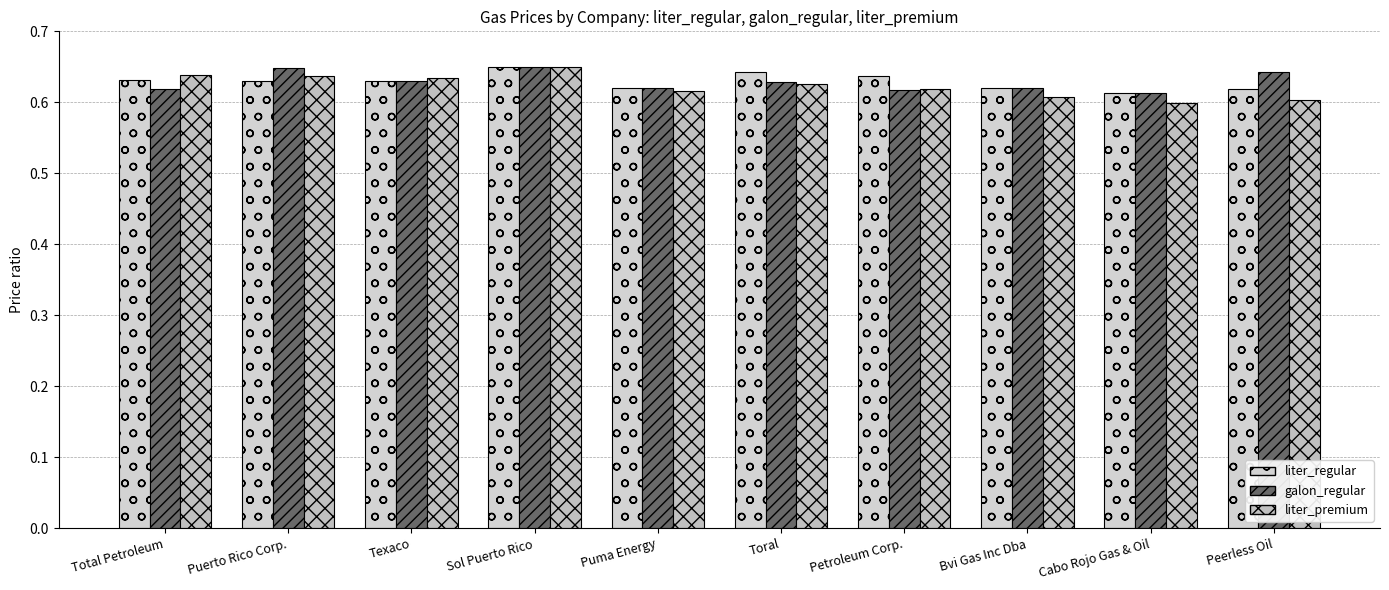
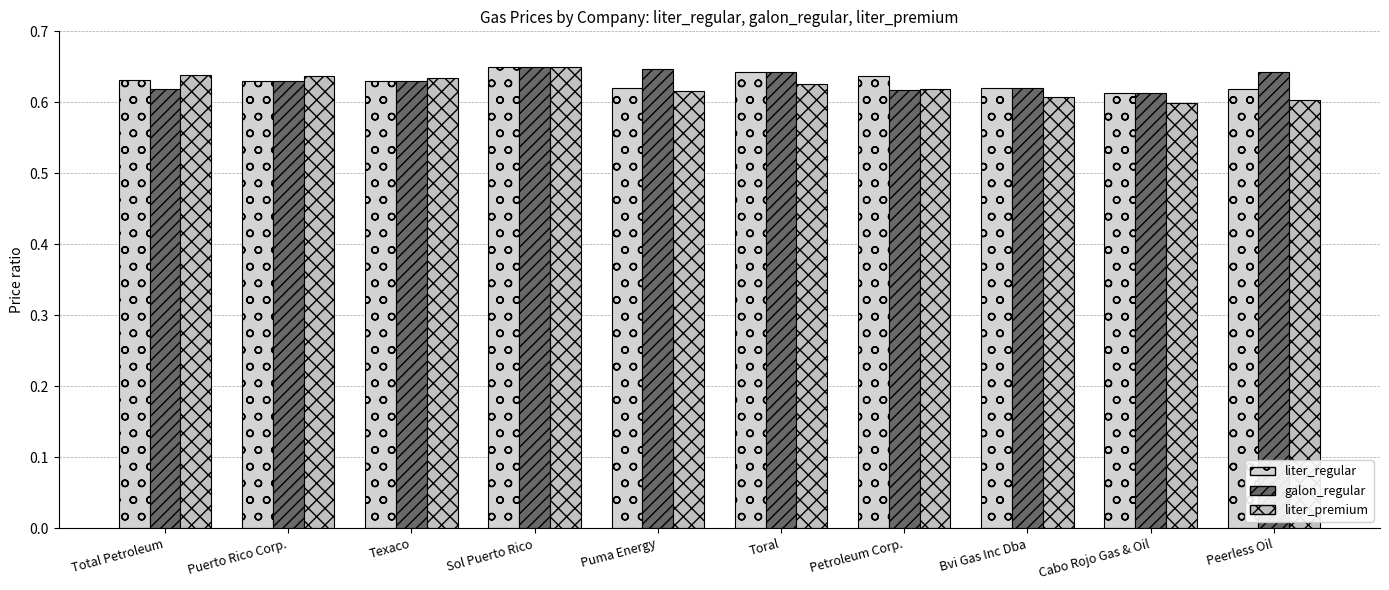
  {
    "galon_regular": {
      "Total Petroleum": 0.62,
-     "Puerto Rico Corp.": 0.65,
+     "Puerto Rico Corp.": 0.63,
      "Texaco": 0.63,
      "Sol Puerto Rico": 0.65,
-     "Puma Energy": 0.62,
-     "Toral": 0.63,
+     "Puma Energy": 0.65,
+     "Toral": 0.64,
      "Petroleum Corp.": 0.62,
      "Bvi Gas Inc Dba": 0.62,
      "Cabo Rojo Gas & Oil": 0.61,
      "Peerless Oil": 0.64
    }
  }
